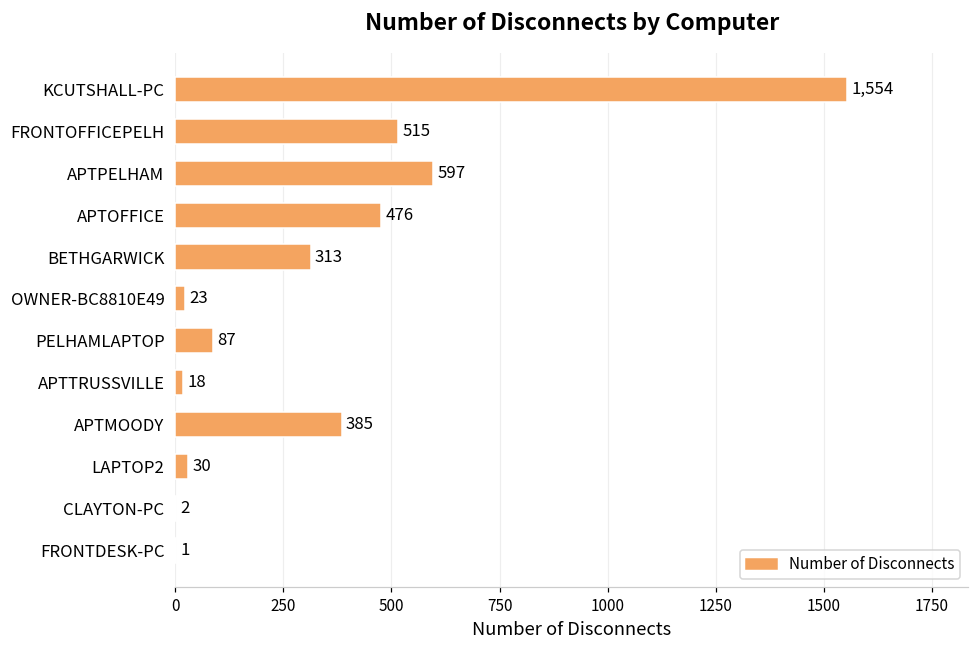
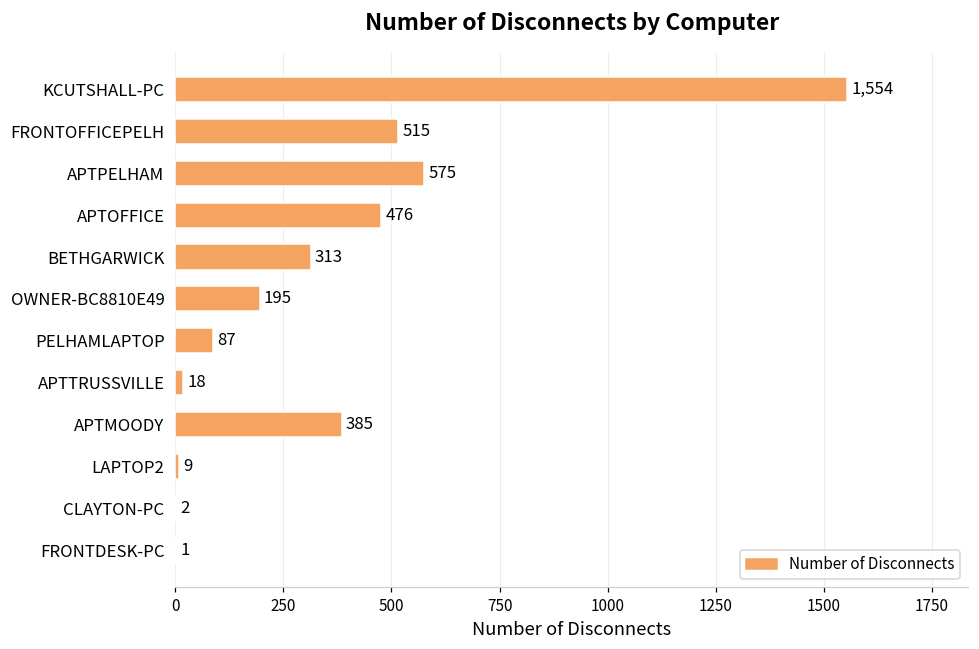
  {
    "KCUTSHALL-PC": "1,554",
    "FRONTOFFICEPELH": "515",
-   "APTPELHAM": "597",
+   "APTPELHAM": "575",
    "APTOFFICE": "476",
    "BETHGARWICK": "313",
-   "OWNER-BC8810E49": "23",
+   "OWNER-BC8810E49": "195",
    "PELHAMLAPTOP": "87",
    "APTTRUSSVILLE": "18",
    "APTMOODY": "385",
-   "LAPTOP2": "30",
+   "LAPTOP2": "9",
    "CLAYTON-PC": "2",
    "FRONTDESK-PC": "1"
  }
